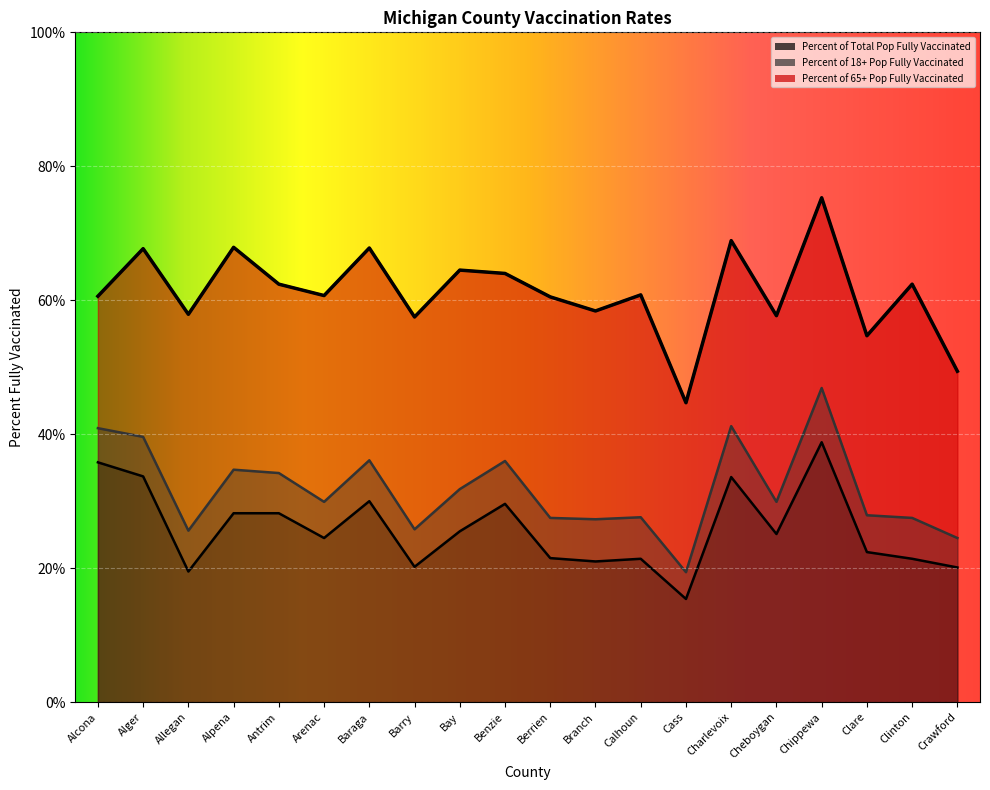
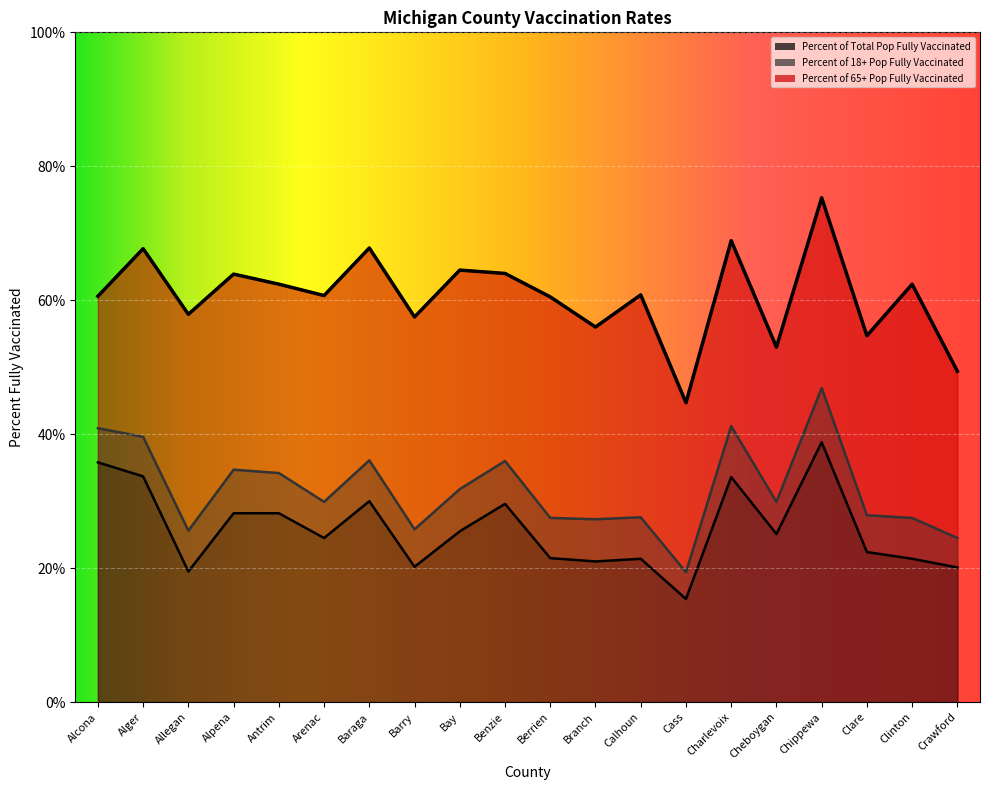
  {
    "Percent of 65+ Pop Fully Vaccinated": {
      "Alcona": "61%",
      "Alger": "68%",
      "Allegan": "58%",
-     "Alpena": "68%",
+     "Alpena": "64%",
      "Antrim": "62%",
      "Arenac": "61%",
      "Baraga": "68%",
      "Barry": "58%",
      "Bay": "65%",
      "Benzie": "64%",
      "Berrien": "61%",
-     "Branch": "58%",
+     "Branch": "56%",
      "Calhoun": "61%",
      "Cass": "45%",
      "Charlevoix": "69%",
-     "Cheboygan": "58%",
+     "Cheboygan": "53%",
      "Chippewa": "75%",
      "Clare": "55%",
      "Clinton": "62%",
      "Crawford": "49%"
    }
  }
